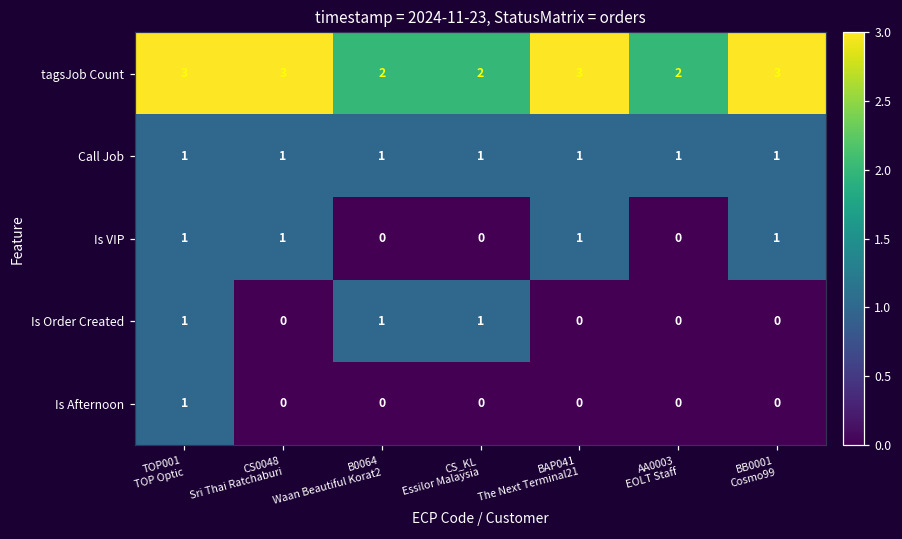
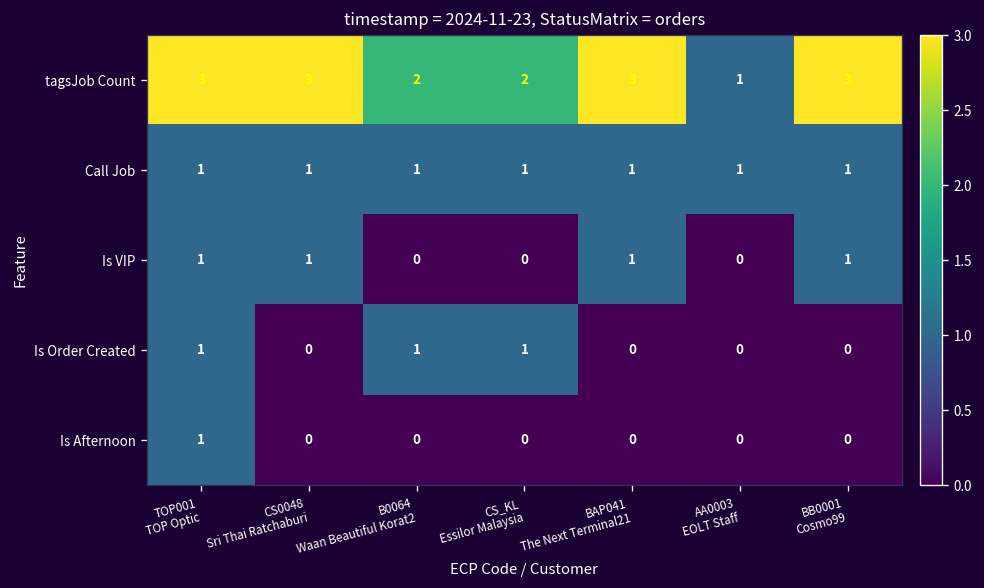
  {
    "tagsJob Count": {
      "B0064 Waan Beautiful Korat2": 2,
      "CS_KL Essilor Malaysia": 2,
-     "AA0003 EOLT Staff": 2
+     "AA0003 EOLT Staff": 1
    },
    "Call Job": {
      "TOP001 TOP Optic": 1,
      "CS0048 Sri Thai Ratchaburi": 1,
      "B0064 Waan Beautiful Korat2": 1,
      "CS_KL Essilor Malaysia": 1,
      "BAP041 The Next Terminal21": 1,
      "AA0003 EOLT Staff": 1,
      "BB0001 Cosmo99": 1
    },
    "Is VIP": {
      "TOP001 TOP Optic": 1,
      "CS0048 Sri Thai Ratchaburi": 1,
      "B0064 Waan Beautiful Korat2": 0,
      "CS_KL Essilor Malaysia": 0,
      "BAP041 The Next Terminal21": 1,
      "AA0003 EOLT Staff": 0,
      "BB0001 Cosmo99": 1
    },
    "Is Order Created": {
      "TOP001 TOP Optic": 1,
      "CS0048 Sri Thai Ratchaburi": 0,
      "B0064 Waan Beautiful Korat2": 1,
      "CS_KL Essilor Malaysia": 1,
      "BAP041 The Next Terminal21": 0,
      "AA0003 EOLT Staff": 0,
      "BB0001 Cosmo99": 0
    },
    "Is Afternoon": {
      "TOP001 TOP Optic": 1,
      "CS0048 Sri Thai Ratchaburi": 0,
      "B0064 Waan Beautiful Korat2": 0,
      "CS_KL Essilor Malaysia": 0,
      "BAP041 The Next Terminal21": 0,
      "AA0003 EOLT Staff": 0,
      "BB0001 Cosmo99": 0
    }
  }
